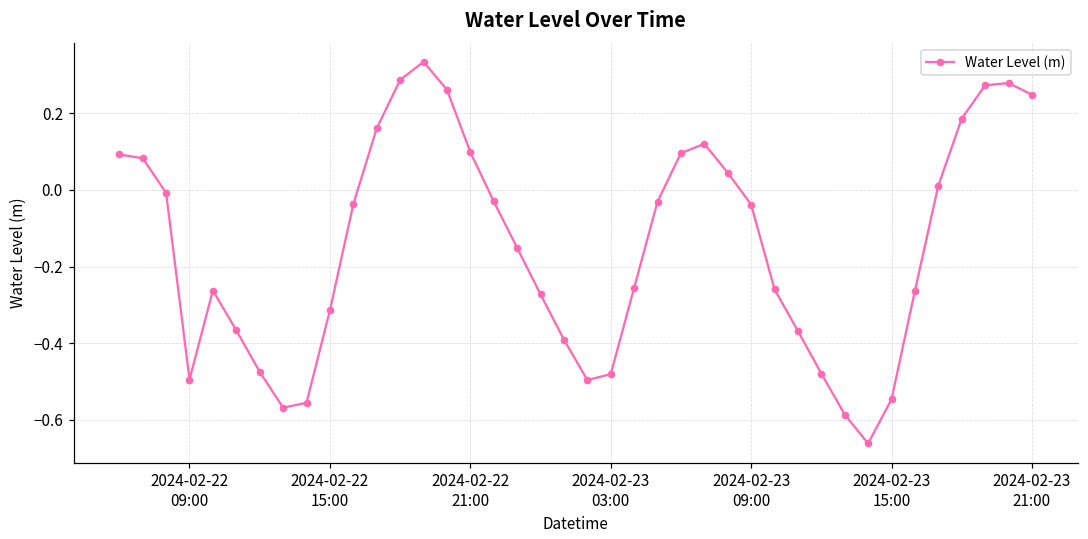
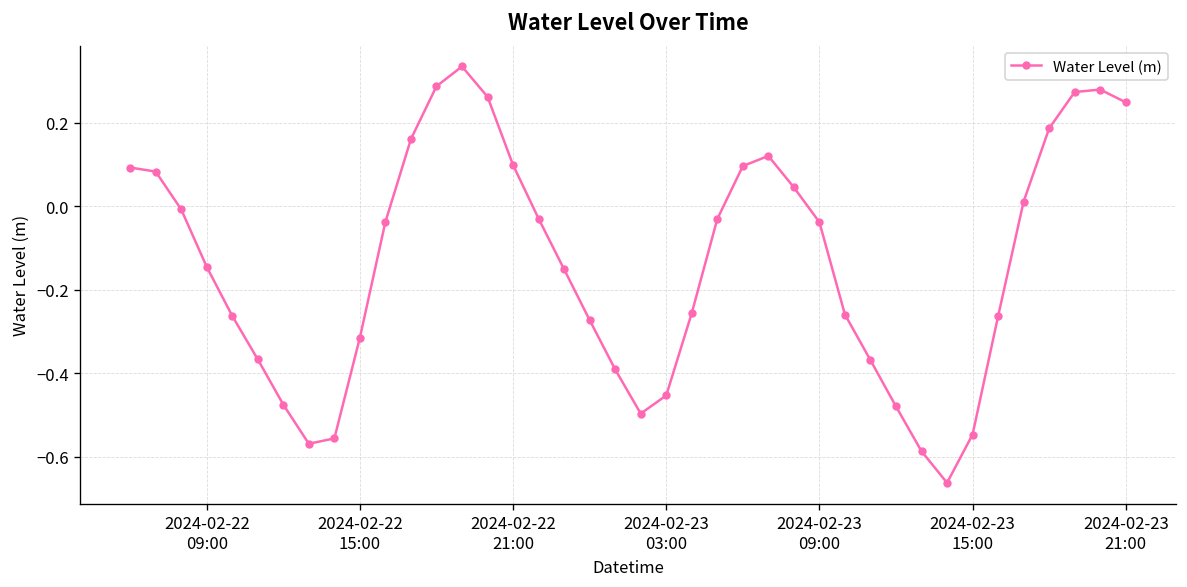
  {
-   "2024-02-22 09:00": -0.49,
+   "2024-02-22 09:00": -0.15,
    "2024-02-22 15:00": -0.31,
    "2024-02-22 21:00": 0.10,
-   "2024-02-23 03:00": -0.48,
+   "2024-02-23 03:00": -0.45,
    "2024-02-23 09:00": -0.04,
    "2024-02-23 15:00": -0.55,
    "2024-02-23 21:00": 0.25
  }
